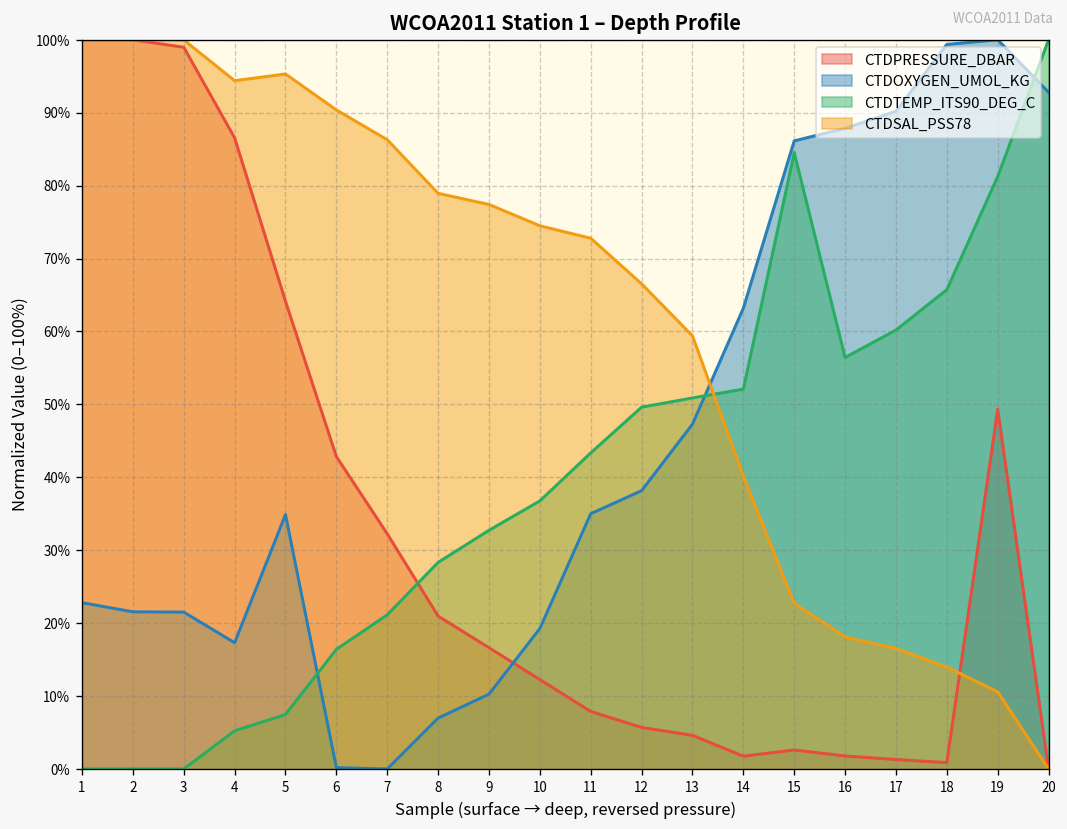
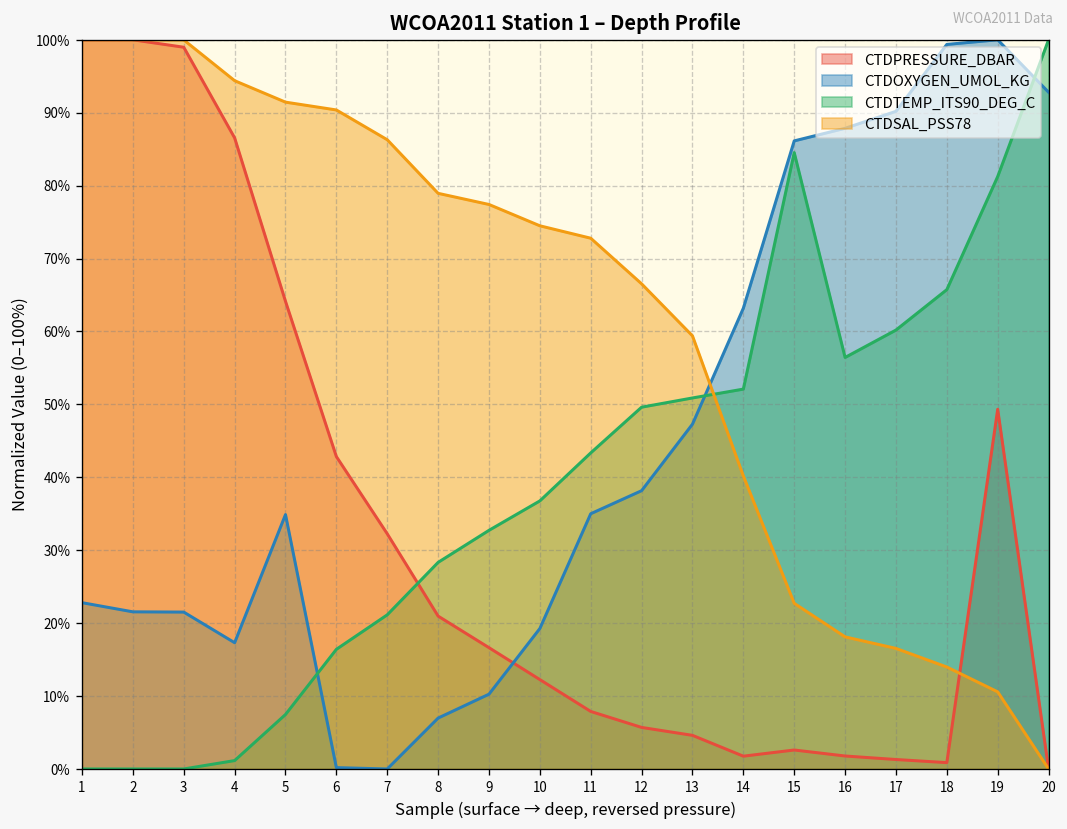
  {
    "CTDPRESSURE_DBAR": {
      "3": "99%",
      "4": "87%",
      "5": "64%",
      "6": "43%",
      "7": "32%",
      "8": "21%",
      "9": "17%",
      "10": "12%",
      "11": "8%",
      "12": "6%",
      "13": "5%",
      "14": "2%",
      "15": "3%",
      "16": "2%",
      "17": "1%",
      "18": "1%",
      "19": "49%"
    },
    "CTDOXYGEN_UMOL_KG": {
      "1": "23%",
      "2": "22%",
      "3": "22%",
      "4": "17%",
      "5": "35%",
      "6": "0%",
      "7": "0%",
      "8": "7%",
      "9": "10%",
      "10": "19%",
      "11": "35%",
      "12": "38%",
      "13": "47%",
      "14": "63%",
      "15": "86%",
      "18": "99%",
      "19": "100%",
      "20": "93%"
    },
    "CTDTEMP_ITS90_DEG_C": {
      "1": "0%",
      "2": "0%",
      "3": "0%",
-     "4": "5%",
+     "4": "1%",
      "5": "7%",
      "6": "16%",
      "7": "21%",
      "8": "28%",
      "9": "33%",
      "10": "37%",
      "11": "43%",
      "12": "50%",
      "13": "51%",
      "14": "52%",
      "15": "85%",
      "16": "56%",
      "17": "60%",
      "18": "66%",
      "19": "81%",
      "20": "100%"
    },
    "CTDSAL_PSS78": {
      "3": "100%",
      "4": "94%",
-     "5": "95%",
+     "5": "91%",
      "6": "90%",
      "7": "86%",
      "8": "79%",
      "9": "77%",
      "10": "74%",
      "11": "73%",
      "12": "67%",
      "13": "59%",
      "14": "40%",
      "15": "23%",
      "16": "18%",
      "17": "17%",
      "18": "14%",
      "19": "11%"
    }
  }
